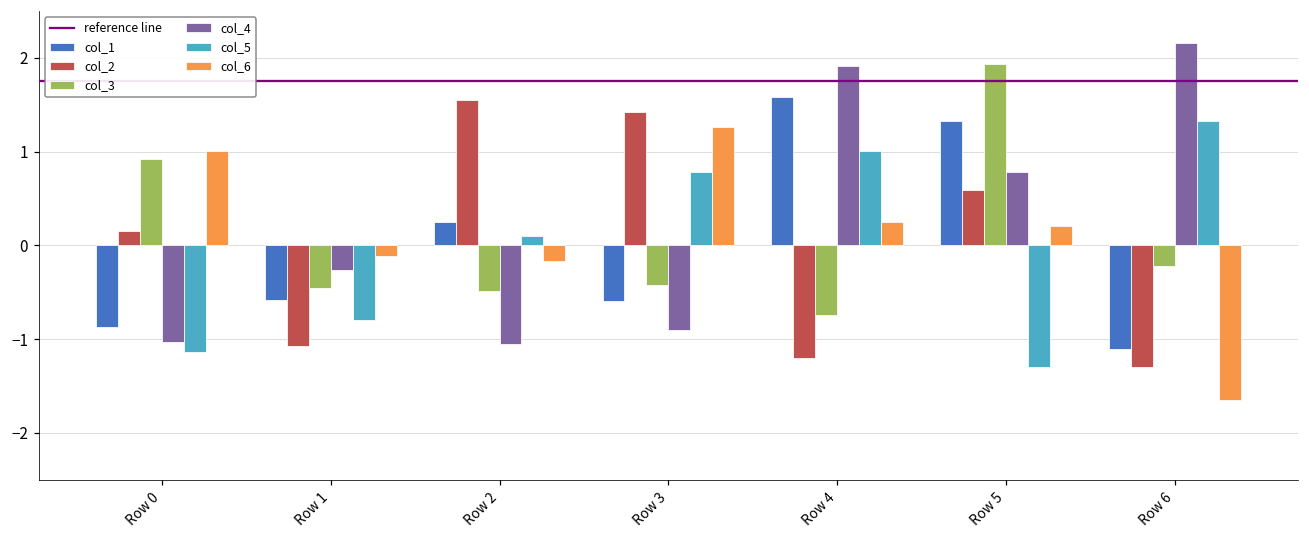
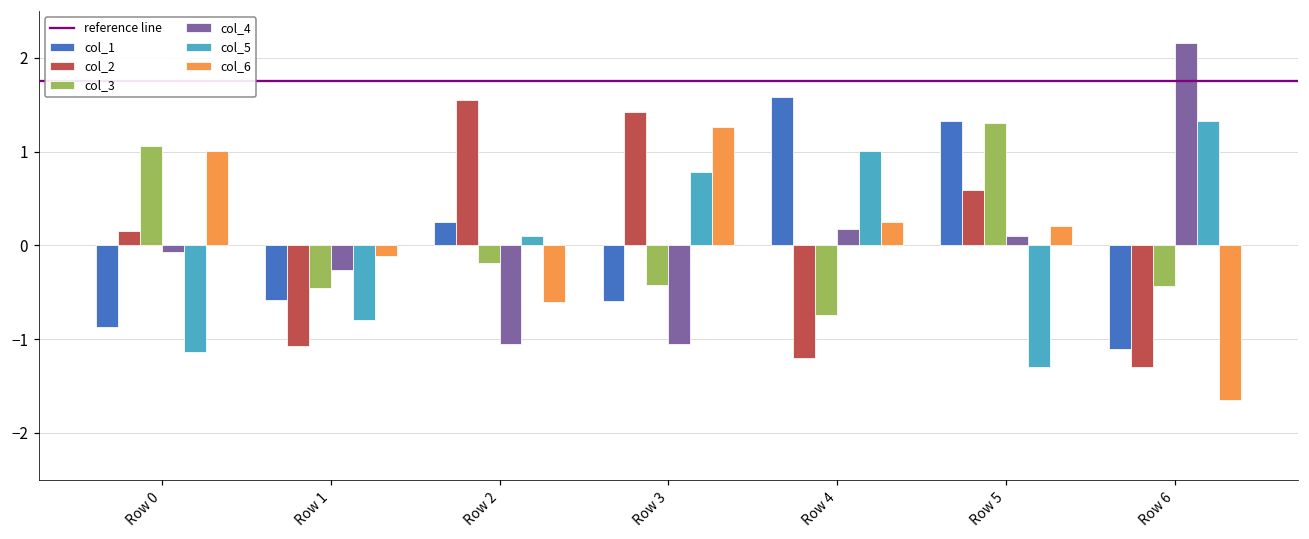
  {
    "col_2": {
      "Row 0": 0.2,
      "Row 1": -1.1,
      "Row 2": 1.6,
      "Row 3": 1.4,
      "Row 4": -1.2,
      "Row 5": 0.6,
      "Row 6": -1.3
    },
    "col_3": {
-     "Row 0": 0.9,
+     "Row 0": 1.1,
      "Row 1": -0.4,
-     "Row 2": -0.5,
+     "Row 2": -0.2,
      "Row 3": -0.4,
      "Row 4": -0.7,
-     "Row 5": 1.9,
-     "Row 6": -0.2
+     "Row 5": 1.3,
+     "Row 6": -0.4
    },
    "col_4": {
-     "Row 0": -1.0,
+     "Row 0": -0.1,
      "Row 1": -0.3,
      "Row 2": -1.1,
-     "Row 3": -0.9,
-     "Row 4": 1.9,
-     "Row 5": 0.8,
+     "Row 3": -1.0,
+     "Row 4": 0.2,
+     "Row 5": 0.1,
      "Row 6": 2.2
    },
    "col_6": {
      "Row 0": 1.0,
      "Row 1": -0.1,
-     "Row 2": -0.2,
+     "Row 2": -0.6,
      "Row 3": 1.3,
      "Row 4": 0.3,
      "Row 5": 0.2,
      "Row 6": -1.7
    }
  }
